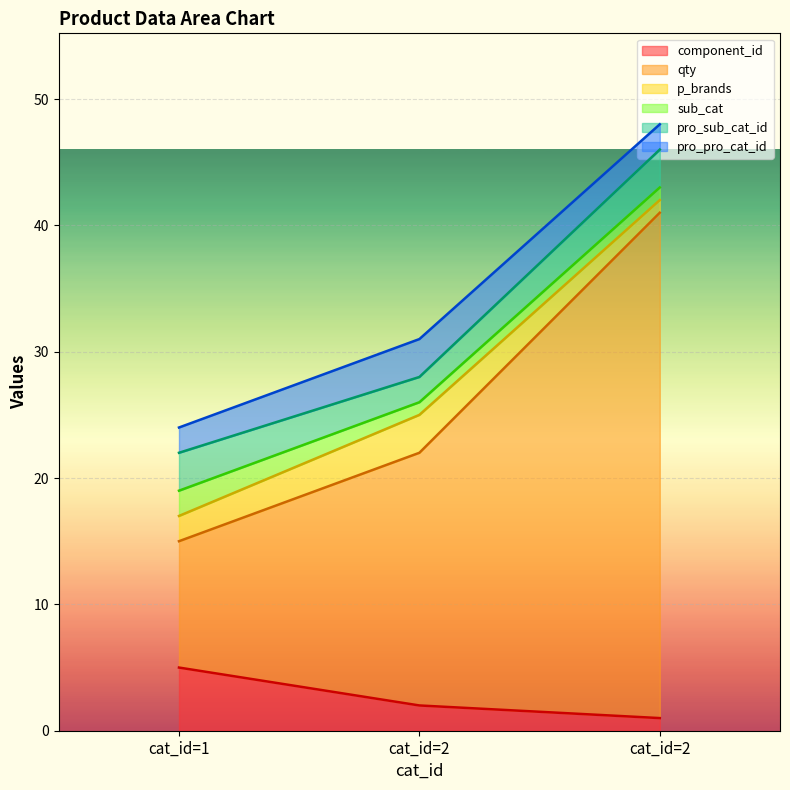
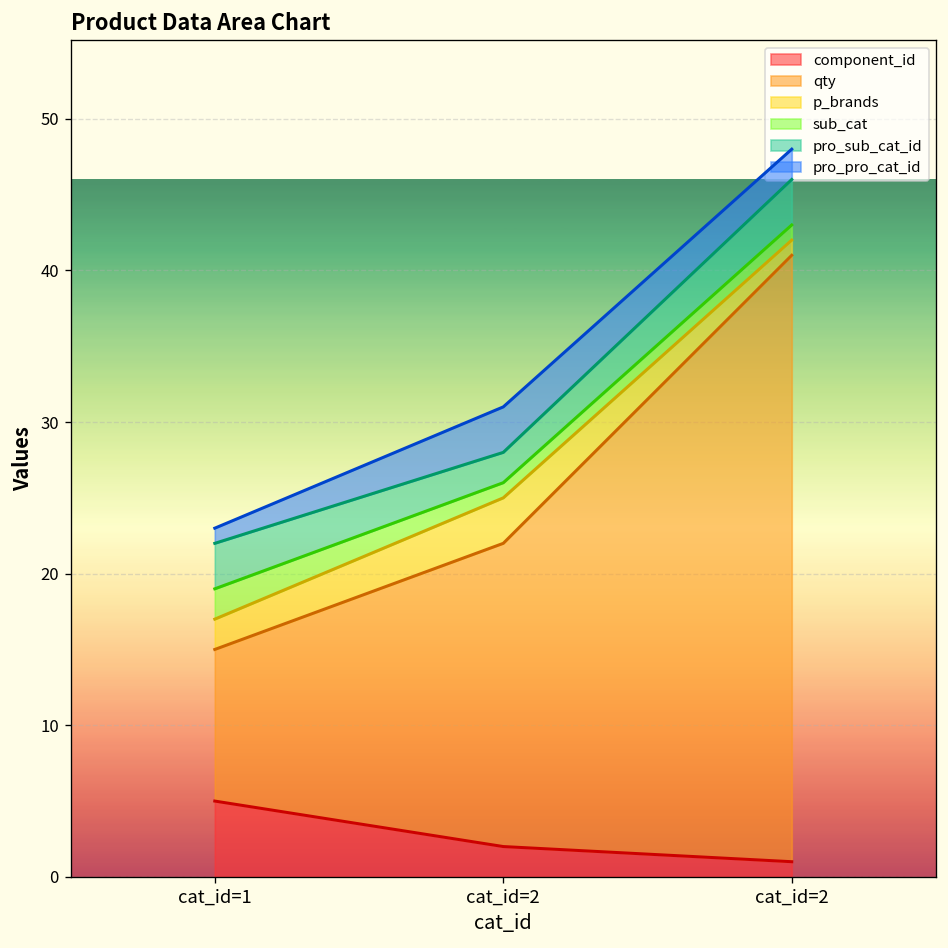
  {
    "component_id": {
      "cat_id=1": 5
    },
    "sub_cat": {
      "cat_id=1": 2
    },
    "pro_sub_cat_id": {
      "cat_id=1": 3
    },
    "pro_pro_cat_id": {
-     "cat_id=1": 2
+     "cat_id=1": 1
    }
  }
